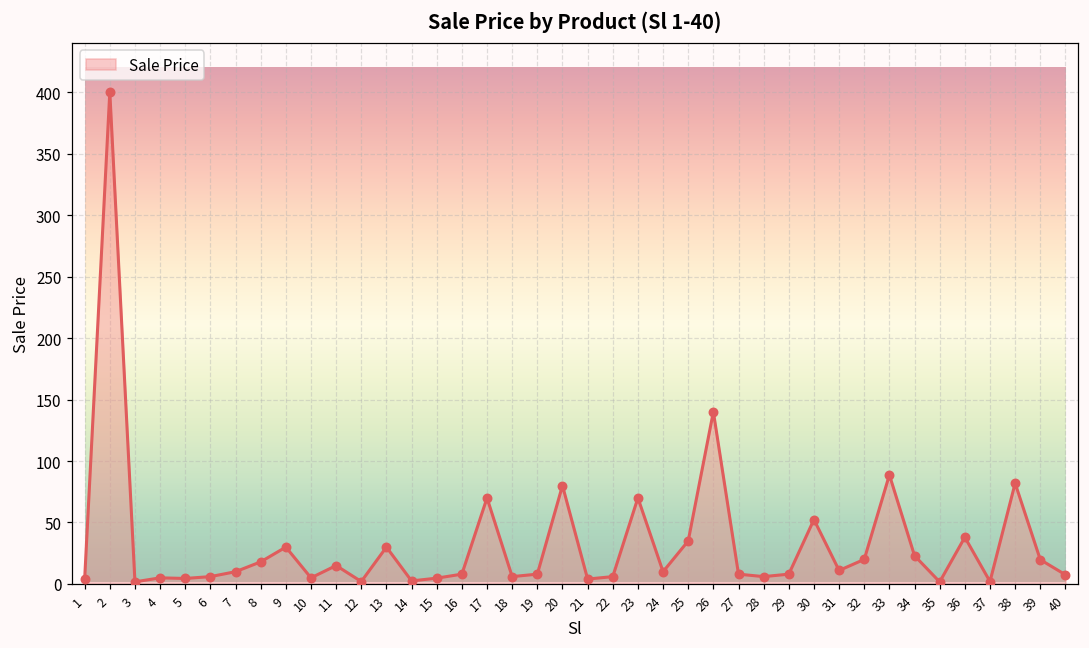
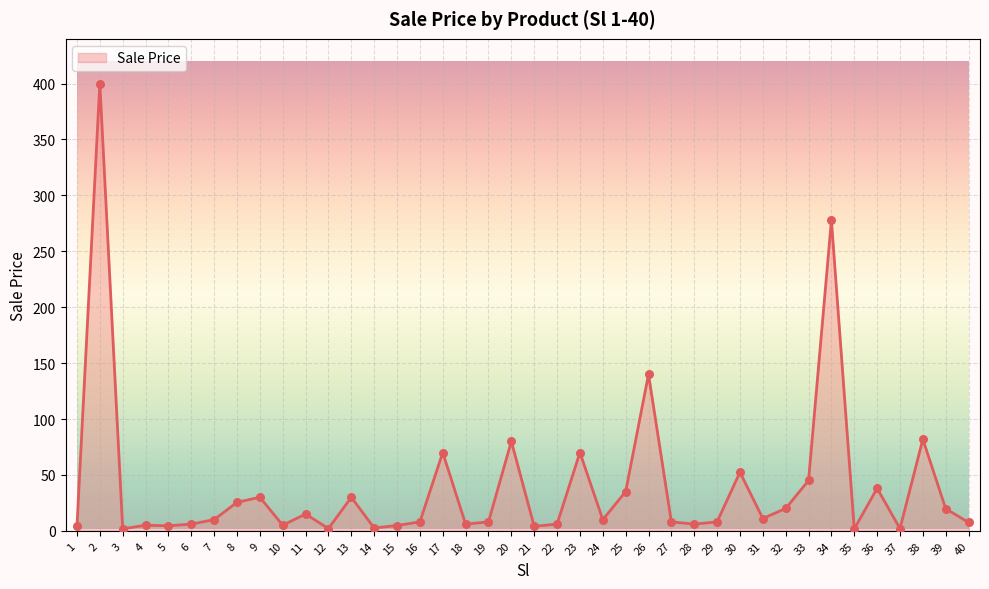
  {
    "1": 4,
    "2": 400,
    "3": 2,
    "4": 5,
    "5": 5,
    "6": 6,
    "7": 10,
-   "8": 18,
+   "8": 26,
    "9": 30,
    "10": 5,
    "11": 15,
    "12": 2,
    "13": 30,
    "14": 3,
    "15": 5,
    "16": 8,
    "17": 70,
    "18": 6,
    "19": 8,
    "20": 80,
    "21": 4,
    "22": 6,
    "23": 70,
    "24": 10,
    "25": 35,
    "26": 140,
    "27": 8,
    "28": 6,
    "29": 8,
    "30": 52,
    "31": 11,
    "32": 20,
-   "33": 89,
-   "34": 23,
+   "33": 45,
+   "34": 278,
    "35": 2,
    "36": 38,
    "37": 2,
    "38": 82,
    "39": 20,
    "40": 8
  }
